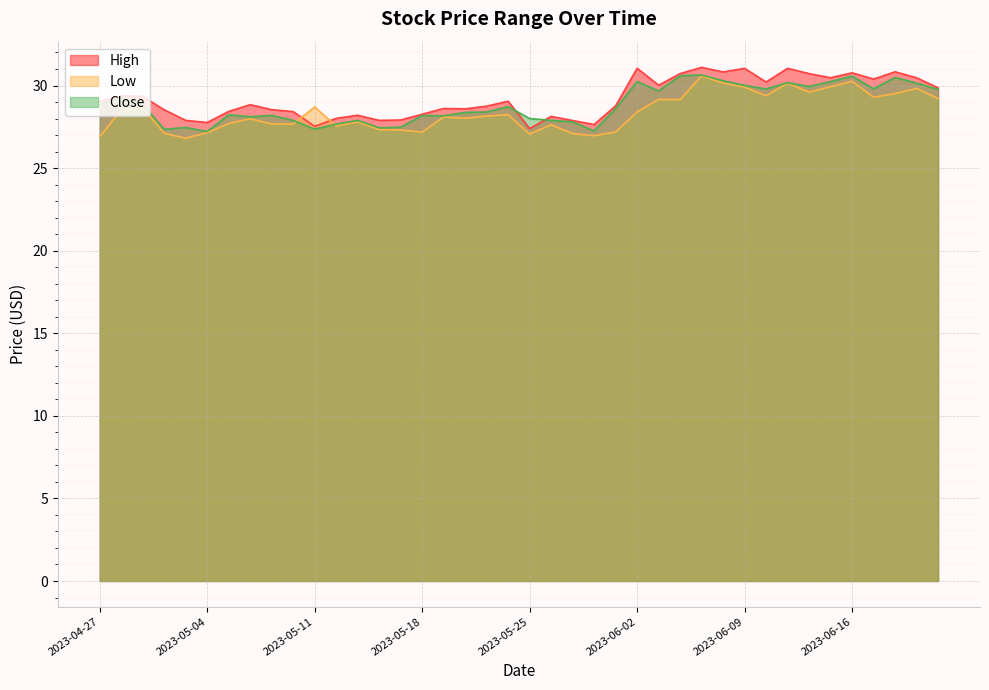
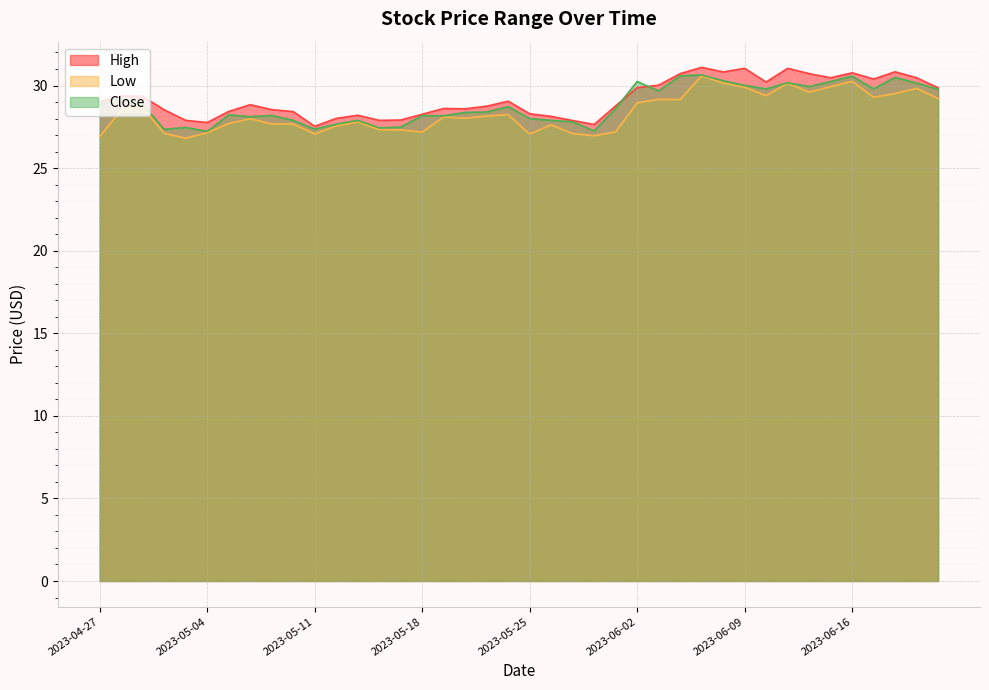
  {
    "High": {
      "2023-05-04": 27.8,
      "2023-05-11": 27.5,
-     "2023-05-25": 27.4,
-     "2023-06-02": 31.0,
+     "2023-05-25": 28.3,
+     "2023-06-02": 29.9,
      "2023-06-09": 31.0,
      "2023-06-16": 30.8
    },
    "Low": {
      "2023-04-27": 26.9,
-     "2023-05-11": 28.7,
+     "2023-05-11": 27.1,
      "2023-05-18": 27.2,
      "2023-05-25": 27.1,
-     "2023-06-02": 28.4,
+     "2023-06-02": 29.0,
      "2023-06-16": 30.3
    },
    "Close": {
      "2023-05-11": 27.4,
      "2023-05-25": 28.0,
      "2023-06-02": 30.2,
      "2023-06-16": 30.6
    }
  }
